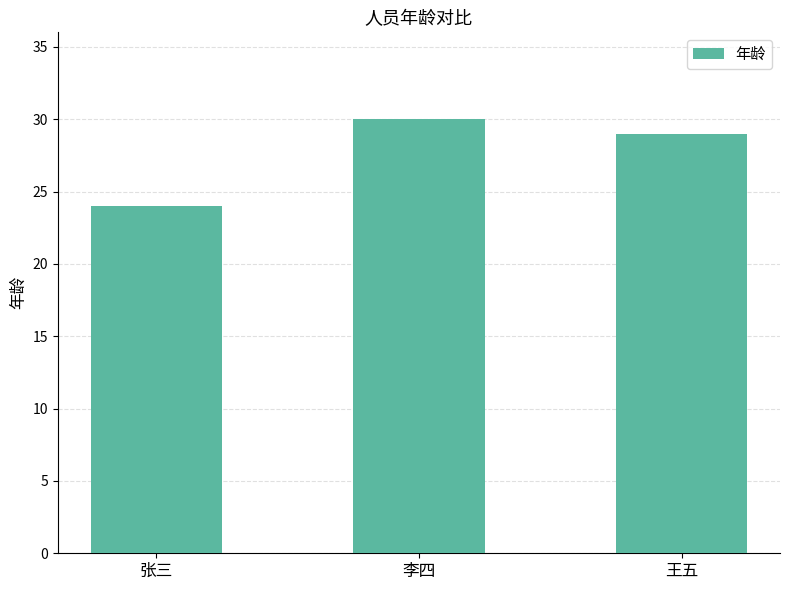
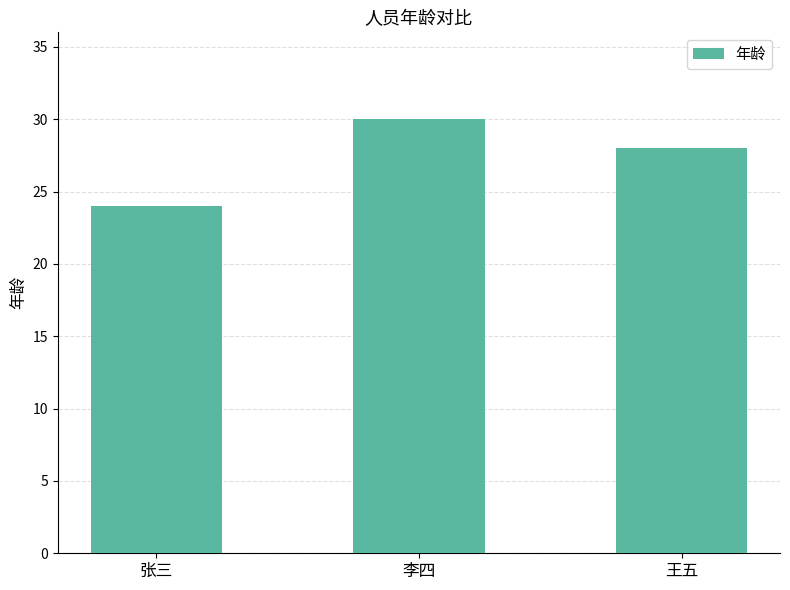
  {
    "张三": 24,
    "李四": 30,
-   "王五": 29
+   "王五": 28
  }
